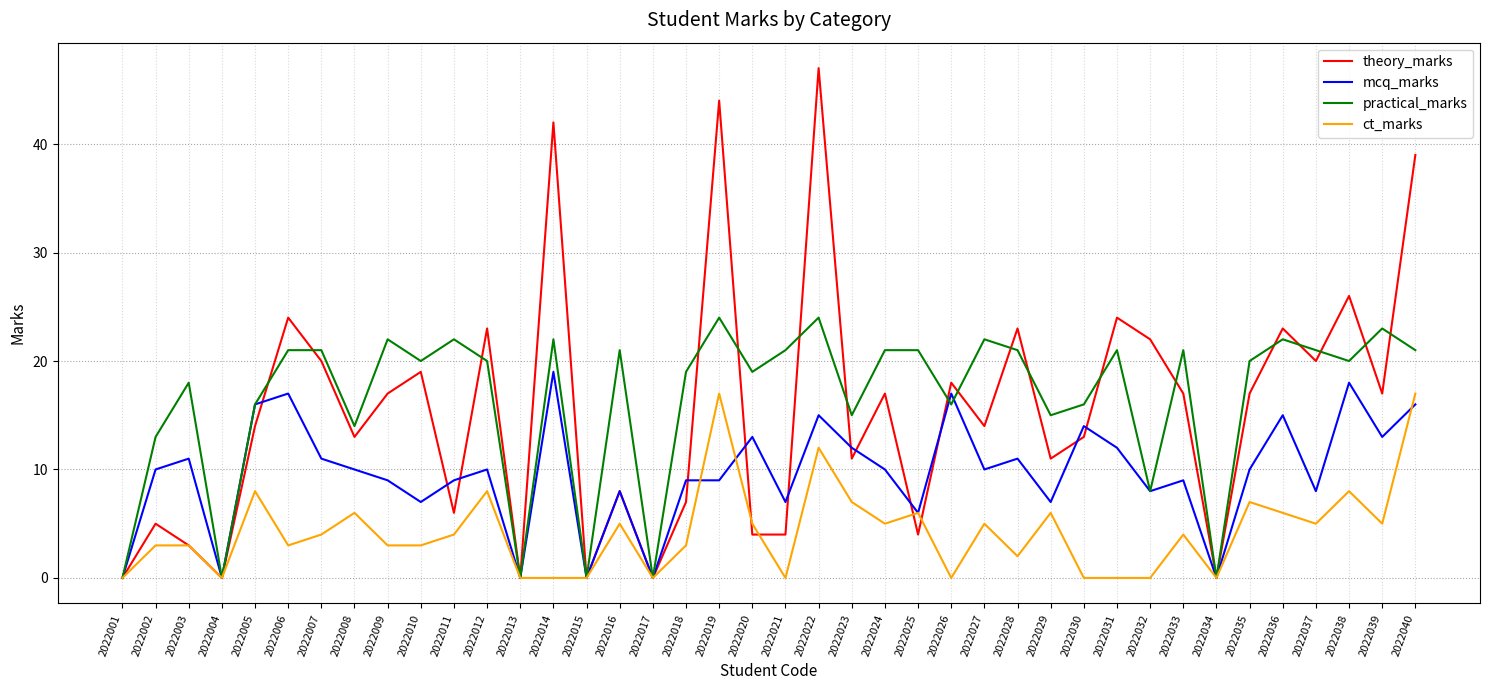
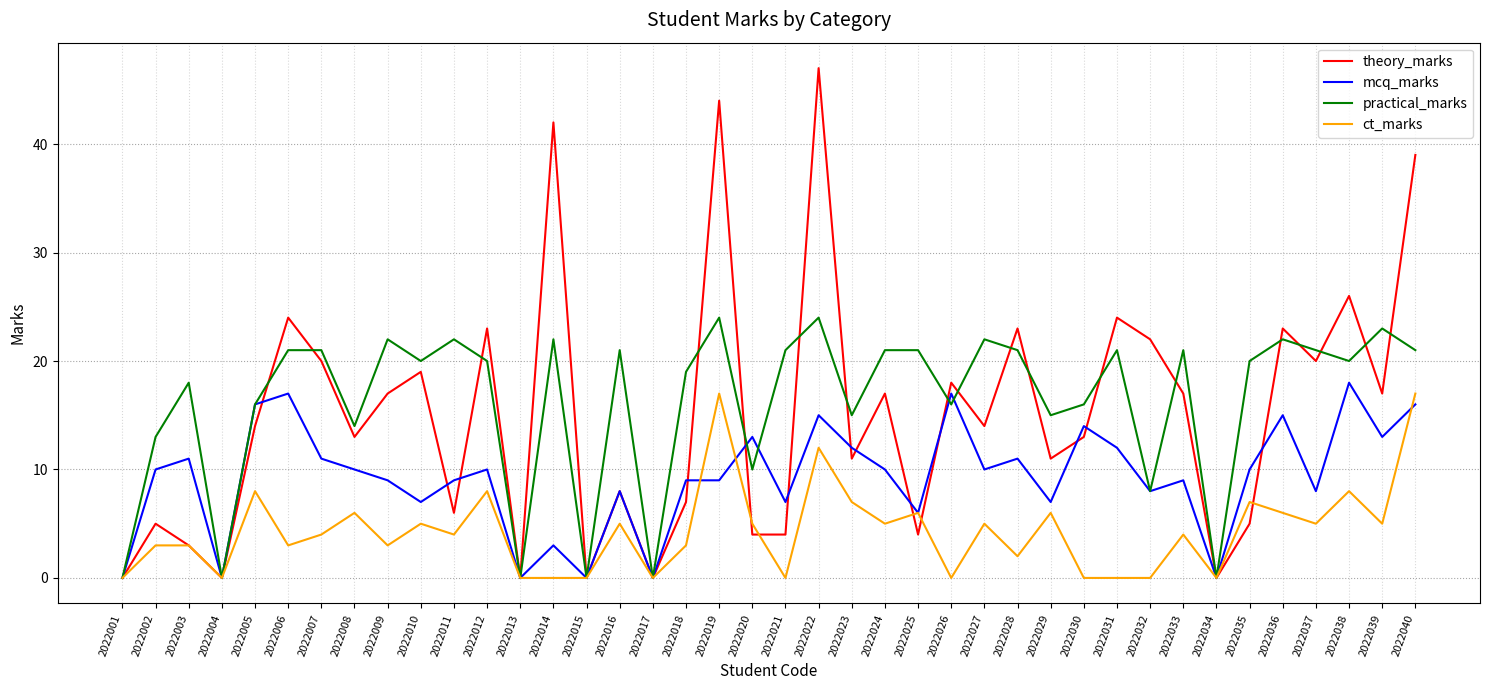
  {
    "theory_marks": {
      "2022002": 5,
      "2022005": 14,
      "2022006": 24,
      "2022007": 20,
      "2022008": 13,
      "2022009": 17,
      "2022010": 19,
      "2022011": 6,
      "2022012": 23,
      "2022014": 42,
      "2022018": 7,
      "2022019": 44,
      "2022020": 4,
      "2022021": 4,
      "2022022": 47,
      "2022023": 11,
      "2022024": 17,
      "2022025": 4,
      "2022026": 18,
      "2022027": 14,
      "2022028": 23,
      "2022029": 11,
      "2022030": 13,
      "2022031": 24,
      "2022032": 22,
      "2022033": 17,
-     "2022035": 17,
+     "2022035": 5,
      "2022036": 23,
      "2022037": 20,
      "2022038": 26,
      "2022039": 17,
      "2022040": 39
    },
    "mcq_marks": {
      "2022002": 10,
      "2022003": 11,
      "2022006": 17,
      "2022007": 11,
      "2022008": 10,
      "2022009": 9,
      "2022010": 7,
      "2022011": 9,
      "2022012": 10,
-     "2022014": 19,
+     "2022014": 3,
      "2022018": 9,
      "2022019": 9,
      "2022020": 13,
      "2022021": 7,
      "2022022": 15,
      "2022023": 12,
      "2022024": 10,
      "2022026": 17,
      "2022027": 10,
      "2022028": 11,
      "2022029": 7,
      "2022030": 14,
      "2022031": 12,
      "2022033": 9,
      "2022035": 10,
      "2022036": 15,
      "2022037": 8,
      "2022038": 18,
      "2022039": 13,
      "2022040": 16
    },
    "practical_marks": {
      "2022002": 13,
      "2022003": 18,
      "2022006": 21,
      "2022007": 21,
      "2022008": 14,
      "2022009": 22,
      "2022010": 20,
      "2022011": 22,
      "2022012": 20,
      "2022014": 22,
      "2022016": 21,
      "2022018": 19,
      "2022019": 24,
-     "2022020": 19,
+     "2022020": 10,
      "2022021": 21,
      "2022022": 24,
      "2022023": 15,
      "2022024": 21,
      "2022025": 21,
      "2022026": 16,
      "2022027": 22,
      "2022028": 21,
      "2022029": 15,
      "2022030": 16,
      "2022031": 21,
      "2022033": 21,
      "2022035": 20,
      "2022036": 22,
      "2022037": 21,
      "2022038": 20,
      "2022039": 23,
      "2022040": 21
    },
    "ct_marks": {
      "2022002": 3,
      "2022005": 8,
      "2022006": 3,
      "2022007": 4,
      "2022008": 6,
      "2022009": 3,
-     "2022010": 3,
+     "2022010": 5,
      "2022011": 4,
      "2022012": 8,
      "2022014": 0,
      "2022016": 5,
      "2022018": 3,
      "2022019": 17,
      "2022020": 5,
      "2022021": 0,
      "2022022": 12,
      "2022023": 7,
      "2022024": 5,
      "2022026": 0,
      "2022027": 5,
      "2022028": 2,
      "2022029": 6,
      "2022030": 0,
      "2022031": 0,
      "2022032": 0,
      "2022033": 4,
      "2022035": 7,
      "2022036": 6,
      "2022037": 5,
      "2022038": 8,
      "2022039": 5,
      "2022040": 17
    }
  }
